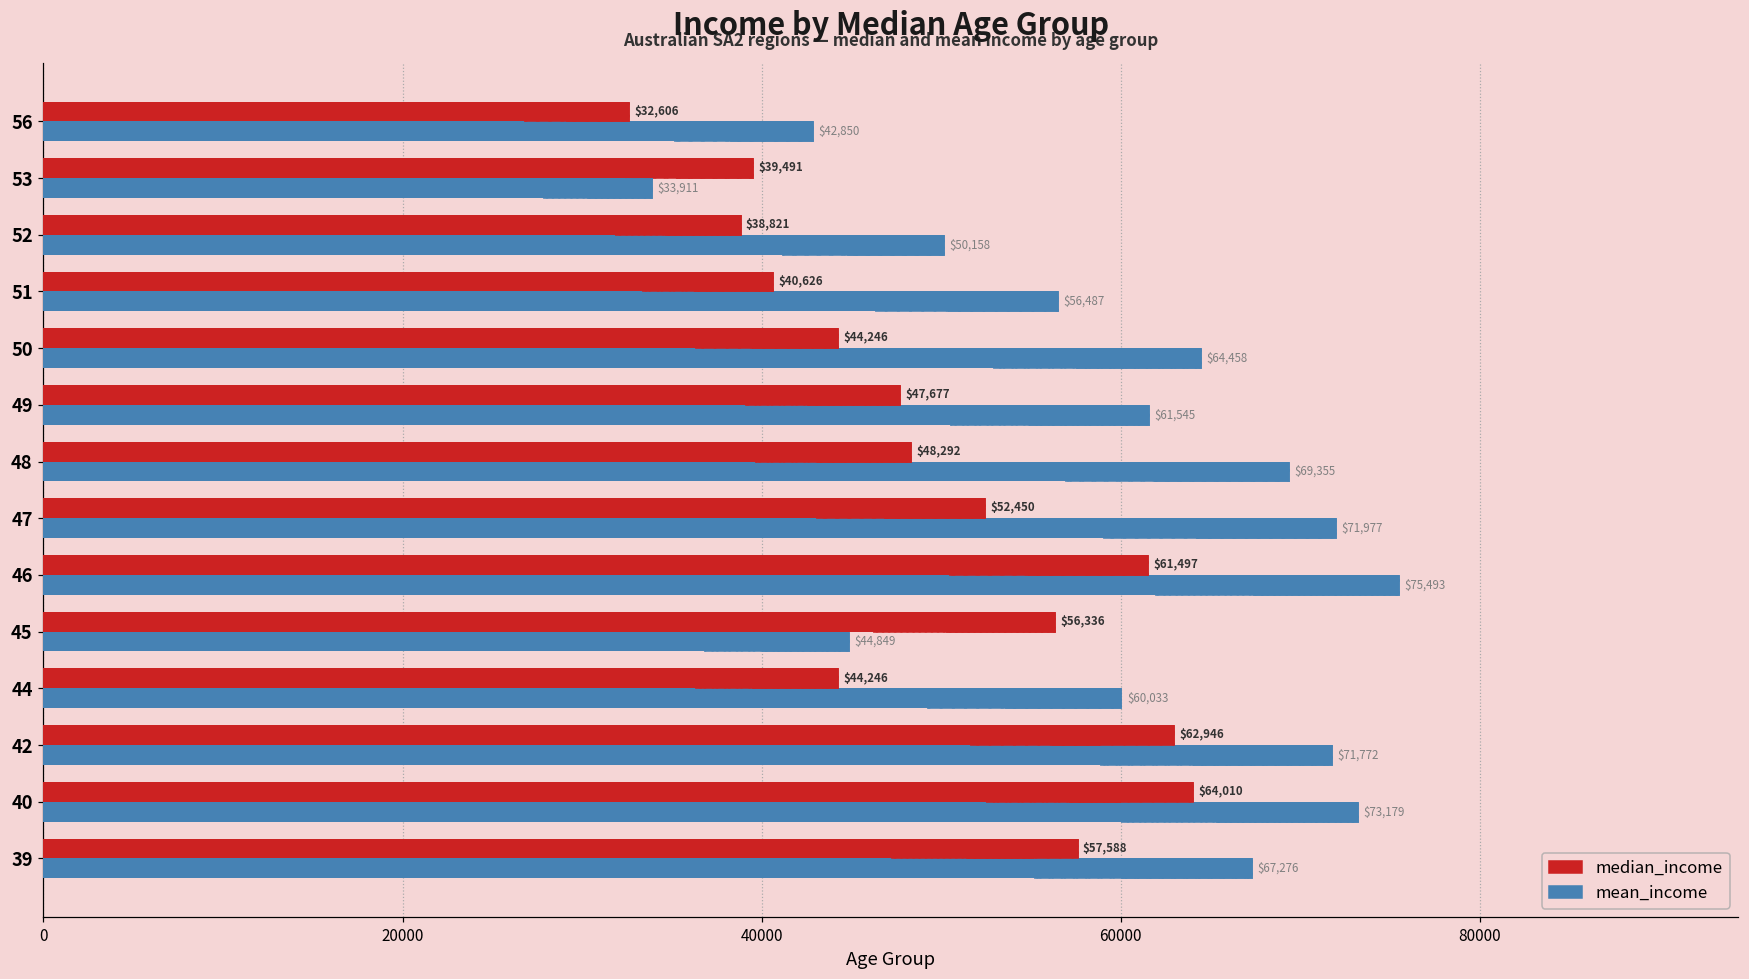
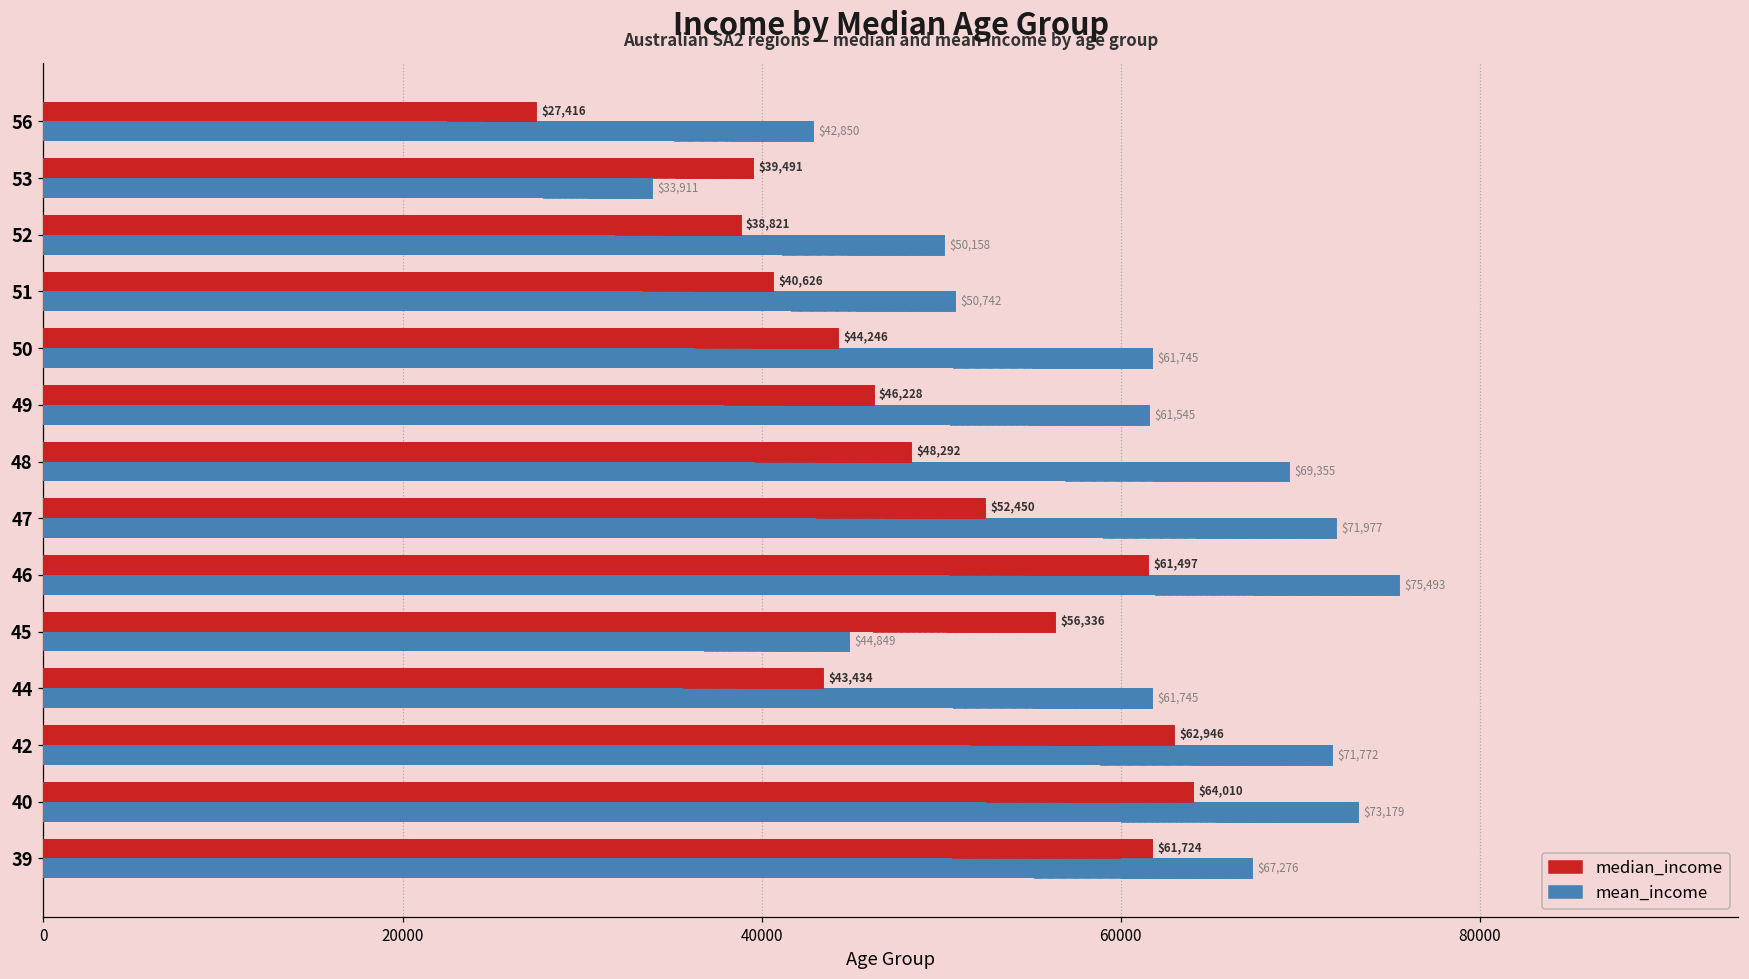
  {
    "median_income": {
-     "56": "$32,606",
+     "56": "$27,416",
      "53": "$39,491",
      "52": "$38,821",
      "51": "$40,626",
      "50": "$44,246",
-     "49": "$47,677",
+     "49": "$46,228",
      "48": "$48,292",
      "47": "$52,450",
      "46": "$61,497",
      "45": "$56,336",
-     "44": "$44,246",
+     "44": "$43,434",
      "42": "$62,946",
      "40": "$64,010",
-     "39": "$57,588"
+     "39": "$61,724"
    },
    "mean_income": {
      "56": "$42,850",
      "53": "$33,911",
      "52": "$50,158",
-     "51": "$56,487",
-     "50": "$64,458",
+     "51": "$50,742",
+     "50": "$61,745",
      "49": "$61,545",
      "48": "$69,355",
      "47": "$71,977",
      "46": "$75,493",
      "45": "$44,849",
-     "44": "$60,033",
+     "44": "$61,745",
      "42": "$71,772",
      "40": "$73,179",
      "39": "$67,276"
    }
  }
